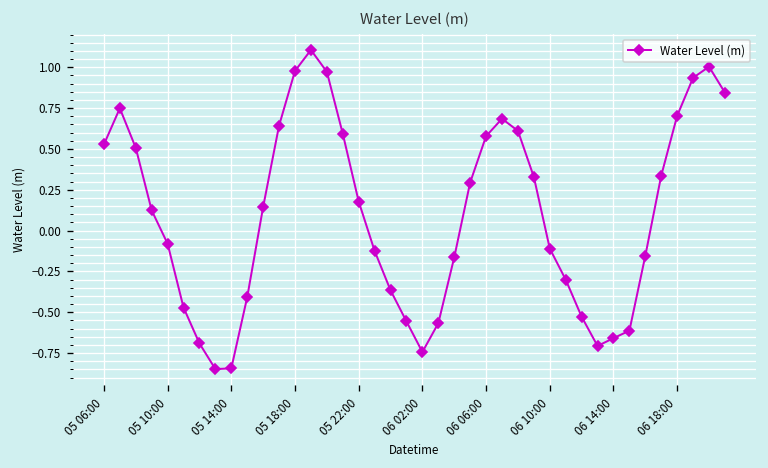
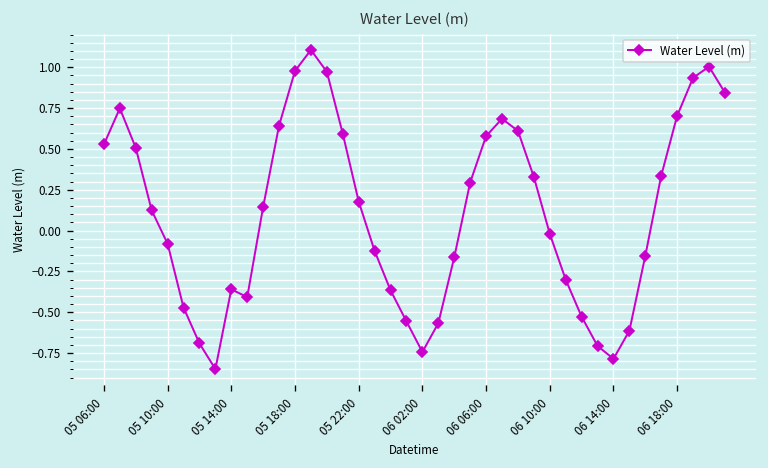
  {
    "05 06:00": 0.53,
    "05 10:00": -0.08,
-   "05 14:00": -0.84,
+   "05 14:00": -0.36,
    "05 18:00": 0.98,
    "05 22:00": 0.18,
    "06 02:00": -0.74,
    "06 06:00": 0.58,
-   "06 10:00": -0.11,
-   "06 14:00": -0.66,
+   "06 10:00": -0.02,
+   "06 14:00": -0.79,
    "06 18:00": 0.70
  }
